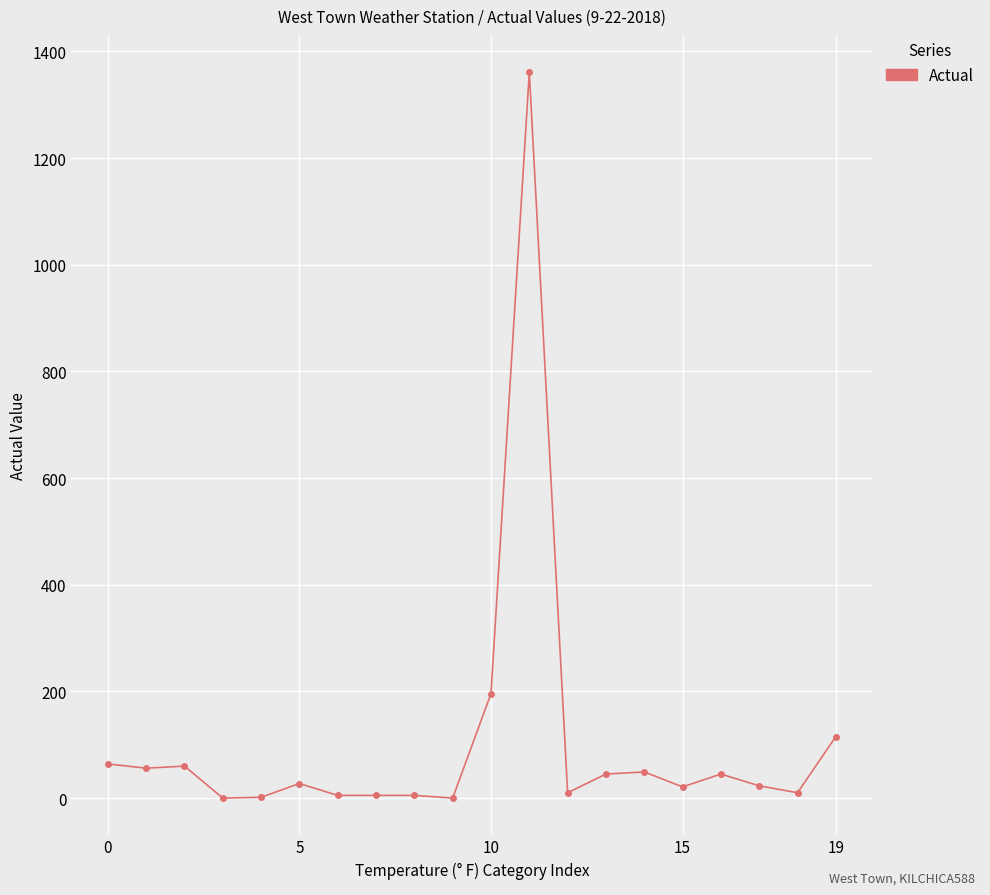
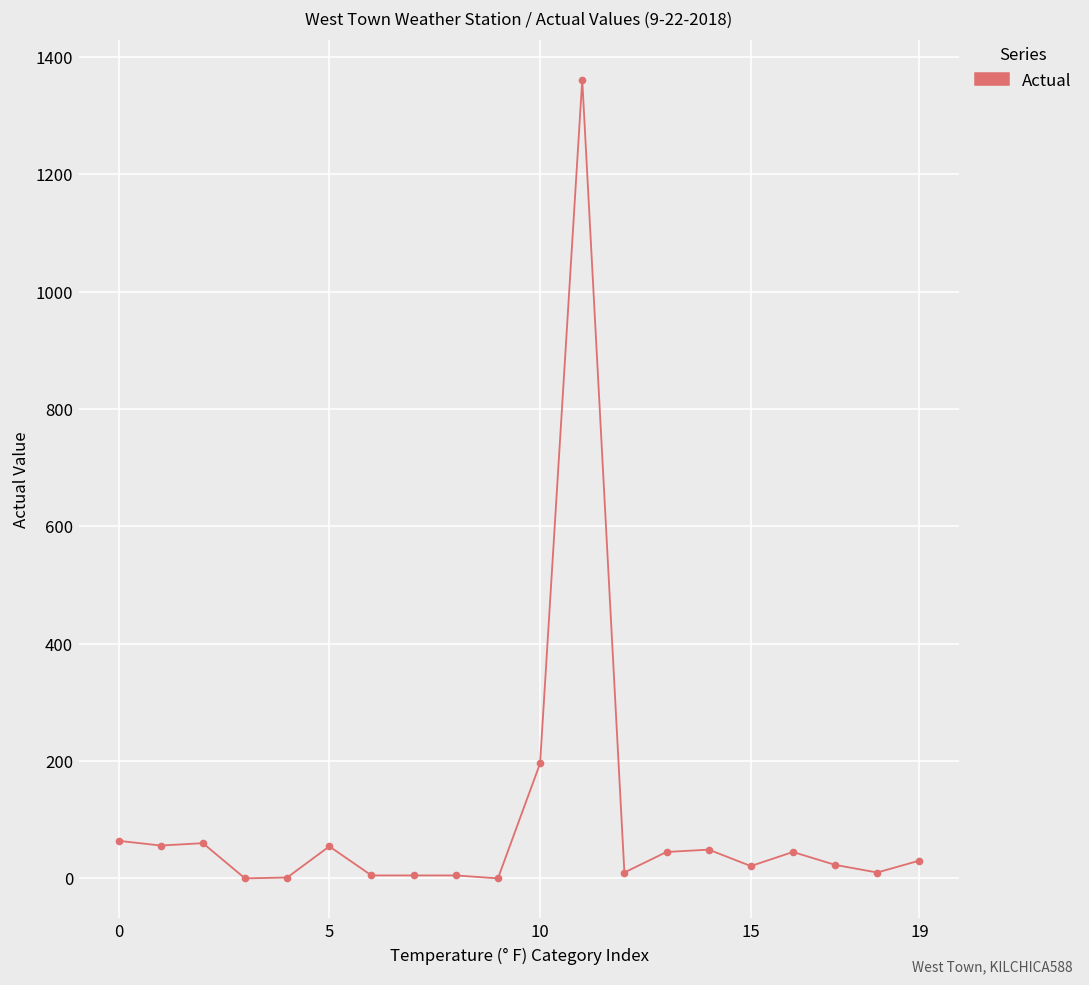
  {
    "0": 60,
-   "5": 30,
+   "5": 50,
    "10": 200,
    "15": 20,
-   "19": 120
+   "19": 30
  }
